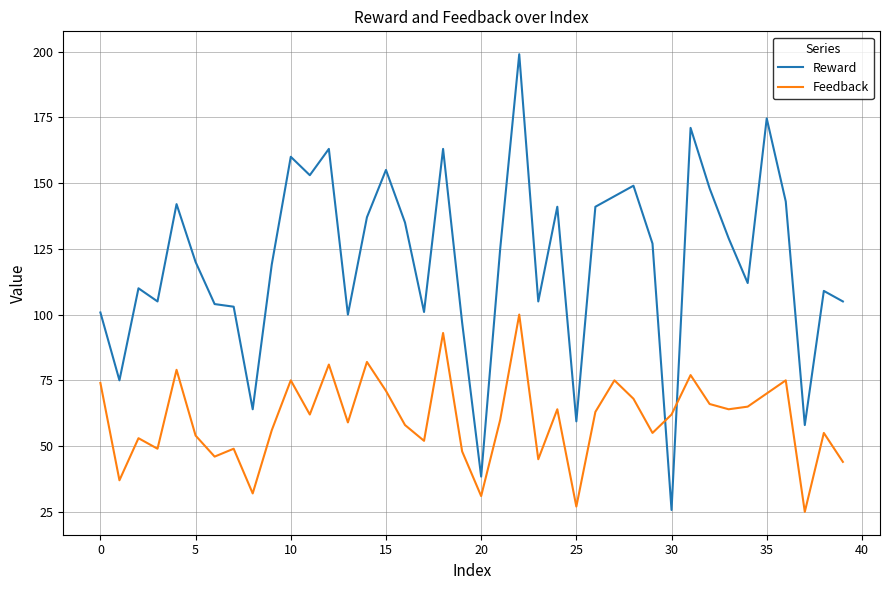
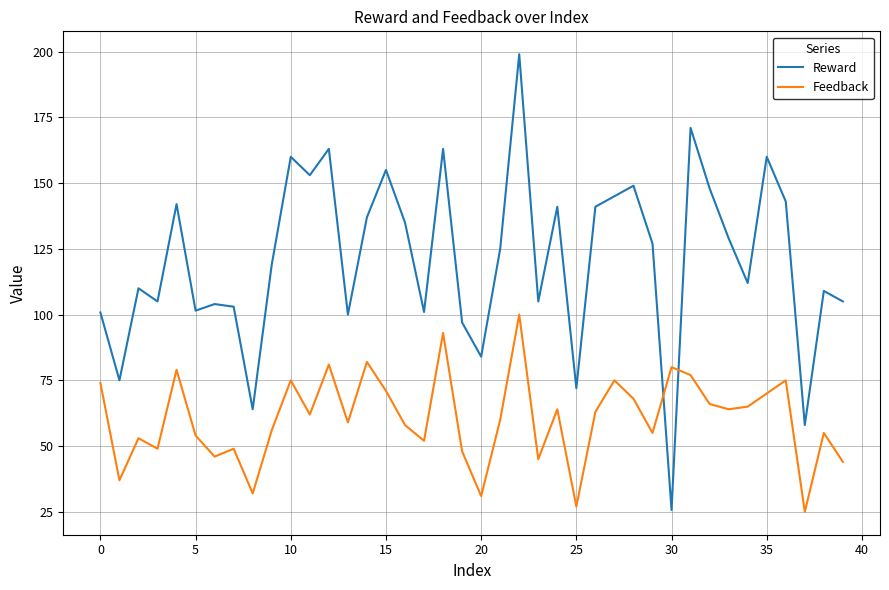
  {
    "Reward": {
      "0": 101,
-     "5": 120,
+     "5": 102,
      "10": 160,
      "15": 155,
-     "20": 38,
-     "25": 59,
+     "20": 84,
+     "25": 72,
      "30": 26,
-     "35": 175
+     "35": 160
    },
    "Feedback": {
      "0": 74,
      "5": 54,
      "10": 75,
      "15": 71,
      "20": 31,
      "25": 27,
-     "30": 62,
+     "30": 80,
      "35": 70
    }
  }
